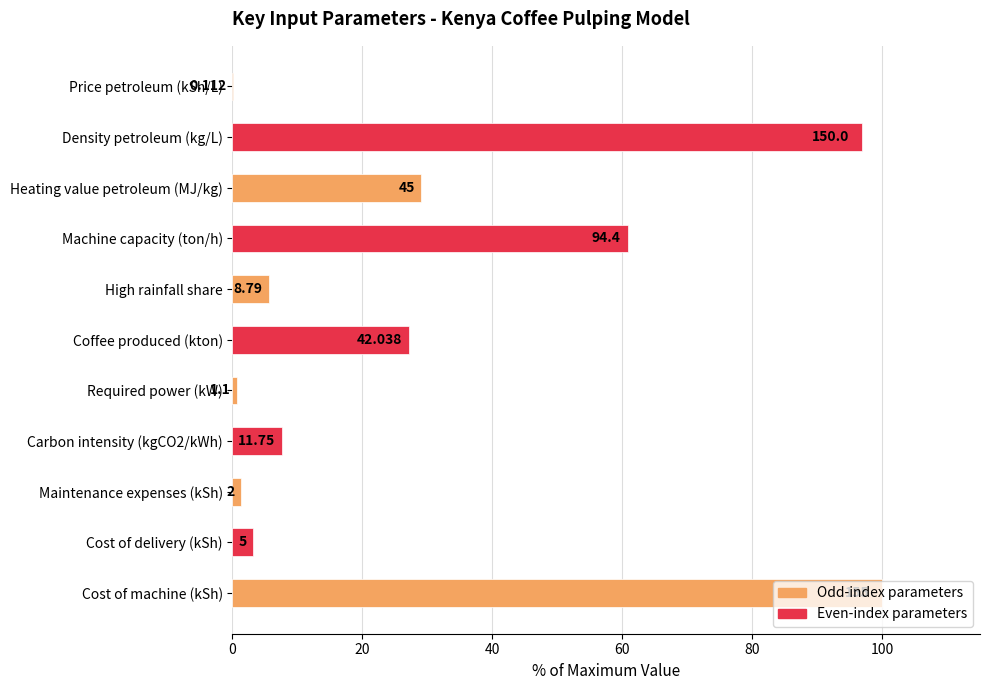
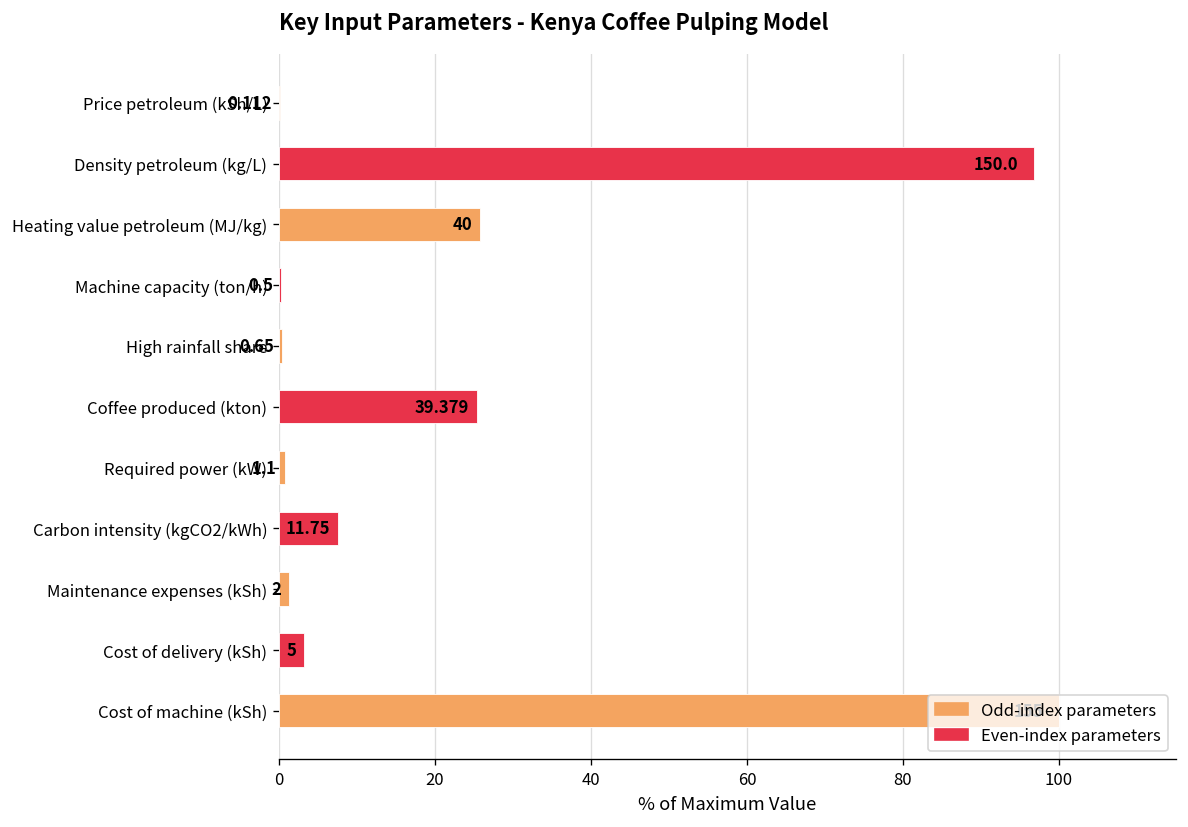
  {
-   "Heating value petroleum (MJ/kg)": 45,
-   "Machine capacity (ton/h)": 94.4,
-   "High rainfall share": 8.79,
-   "Coffee produced (kton)": 42.038
+   "Heating value petroleum (MJ/kg)": 40,
+   "Machine capacity (ton/h)": 0.5,
+   "High rainfall share": 0.65,
+   "Coffee produced (kton)": 39.379
  }
